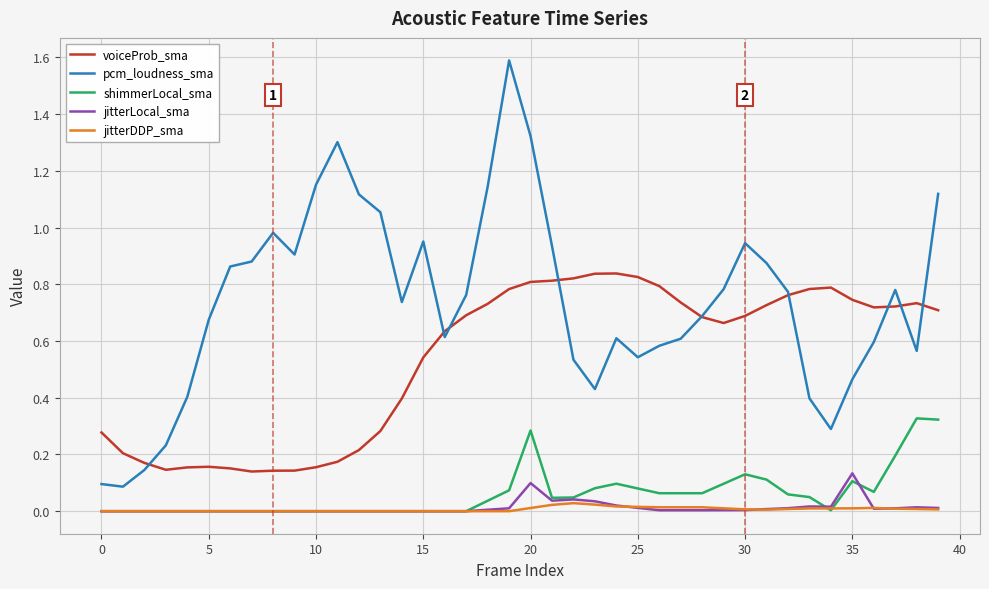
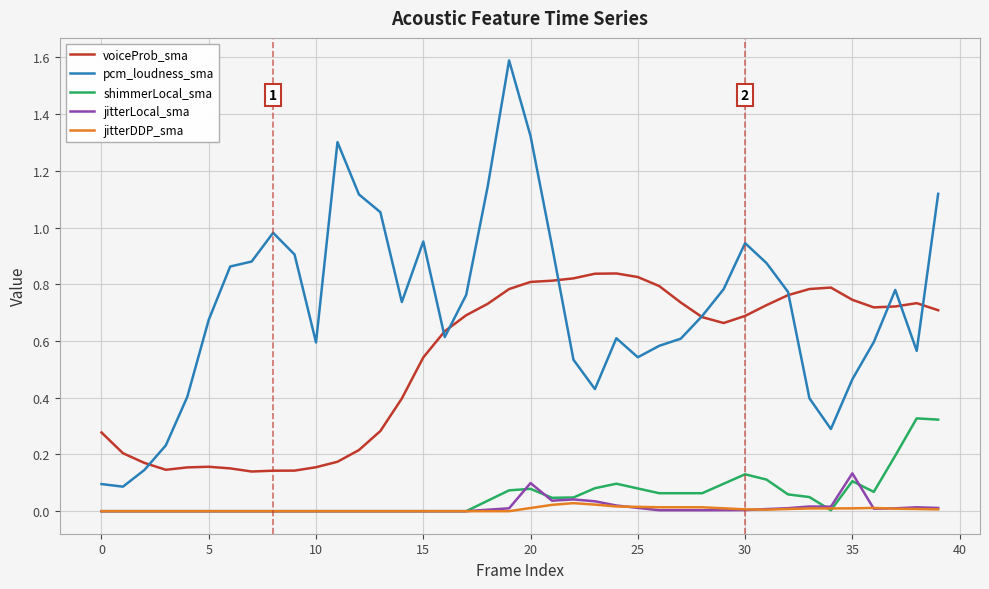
  {
    "voiceProb_sma": {
      "0": 0.28,
      "5": 0.16,
      "10": 0.15,
      "15": 0.54,
      "20": 0.81,
      "25": 0.83,
      "30": 0.69,
      "35": 0.75
    },
    "pcm_loudness_sma": {
      "0": 0.10,
      "5": 0.67,
-     "10": 1.15,
+     "10": 0.59,
      "15": 0.95,
      "20": 1.32,
      "25": 0.54,
      "30": 0.94,
      "35": 0.46
    },
    "shimmerLocal_sma": {
-     "20": 0.28,
+     "20": 0.08,
      "25": 0.08,
      "30": 0.13,
      "35": 0.11
    },
    "jitterLocal_sma": {
      "20": 0.10,
      "35": 0.13
    },
    "jitterDDP_sma": {
      "20": 0.01,
      "35": 0.01
    }
  }
